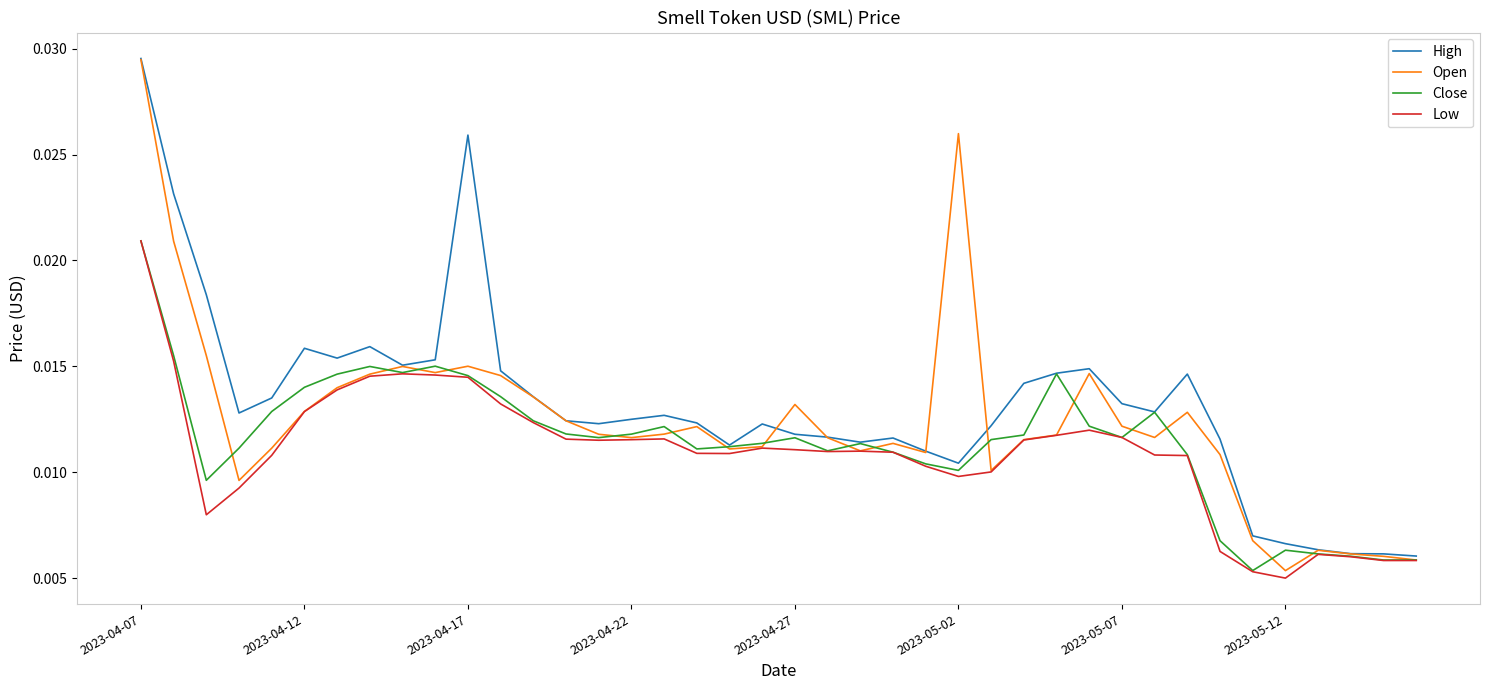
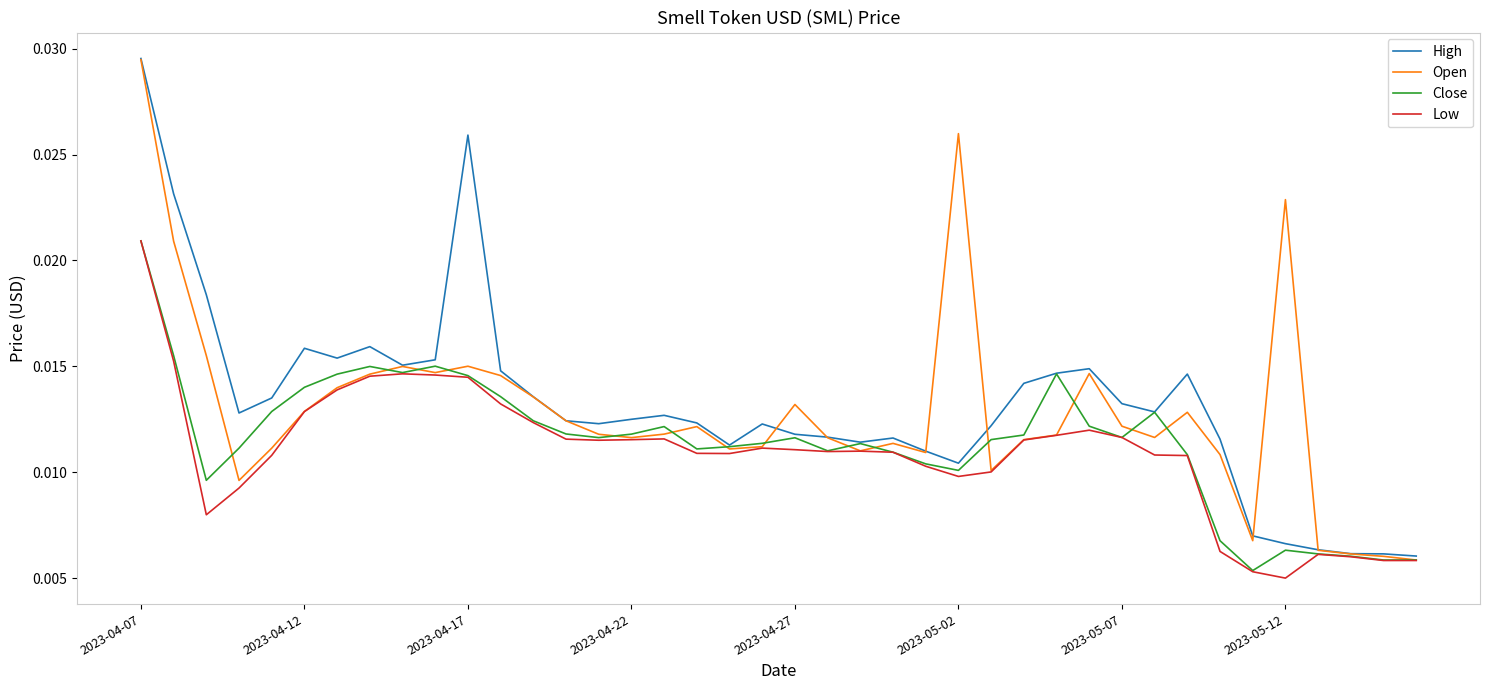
  {
    "High": {
      "2023-04-12": 0.0159,
      "2023-04-17": 0.0259,
      "2023-04-22": 0.0125,
      "2023-04-27": 0.0118,
      "2023-05-02": 0.0104,
      "2023-05-07": 0.0132,
      "2023-05-12": 0.0066
    },
    "Open": {
      "2023-04-17": 0.0150,
      "2023-04-27": 0.0132,
      "2023-05-02": 0.0260,
      "2023-05-07": 0.0122,
-     "2023-05-12": 0.0054
+     "2023-05-12": 0.0229
    },
    "Close": {
      "2023-04-12": 0.0140,
      "2023-04-22": 0.0118,
      "2023-04-27": 0.0116,
      "2023-05-02": 0.0101,
      "2023-05-12": 0.0063
    },
    "Low": {
      "2023-04-27": 0.0111,
      "2023-05-02": 0.0098,
      "2023-05-12": 0.0050
    }
  }
